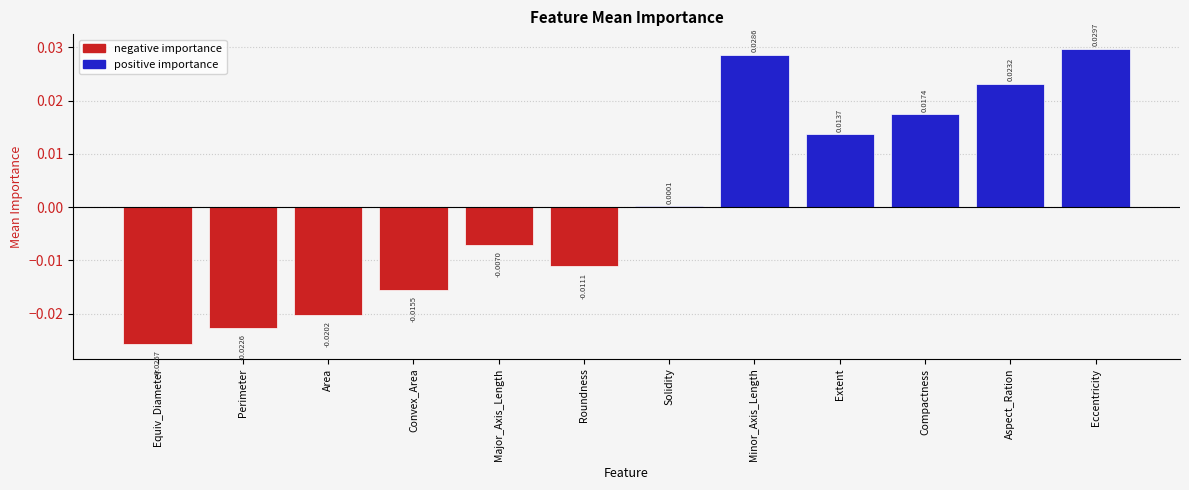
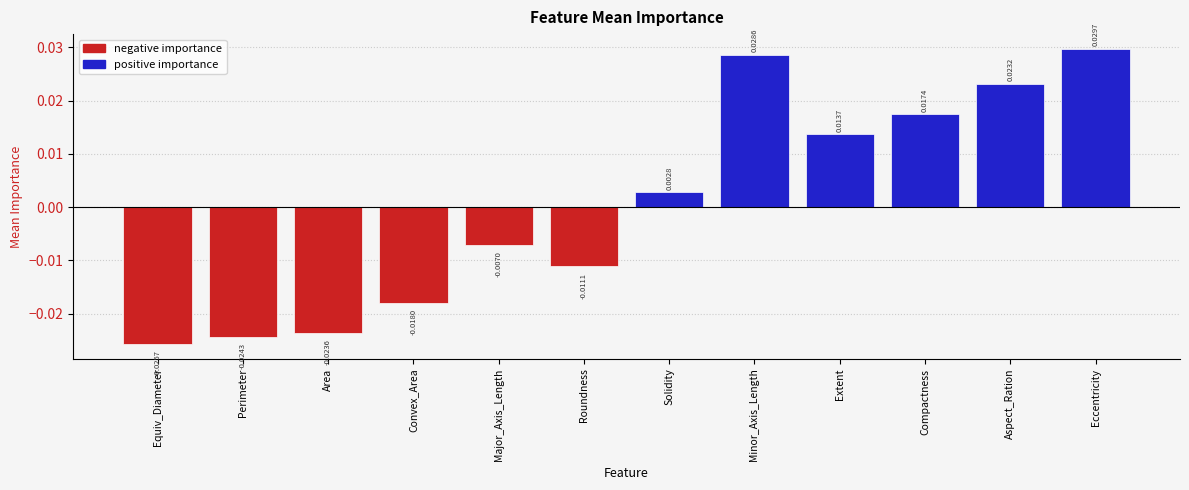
  {
    "Equiv_Diameter": -0.0257,
-   "Perimeter": -0.0226,
-   "Area": -0.0202,
-   "Convex_Area": -0.0155,
+   "Perimeter": -0.0243,
+   "Area": -0.0236,
+   "Convex_Area": -0.0180,
    "Major_Axis_Length": -0.0070,
    "Roundness": -0.0111,
-   "Solidity": 0.0001,
+   "Solidity": 0.0028,
    "Minor_Axis_Length": 0.0286,
    "Extent": 0.0137,
    "Compactness": 0.0174,
    "Aspect_Ration": 0.0232,
    "Eccentricity": 0.0297
  }
